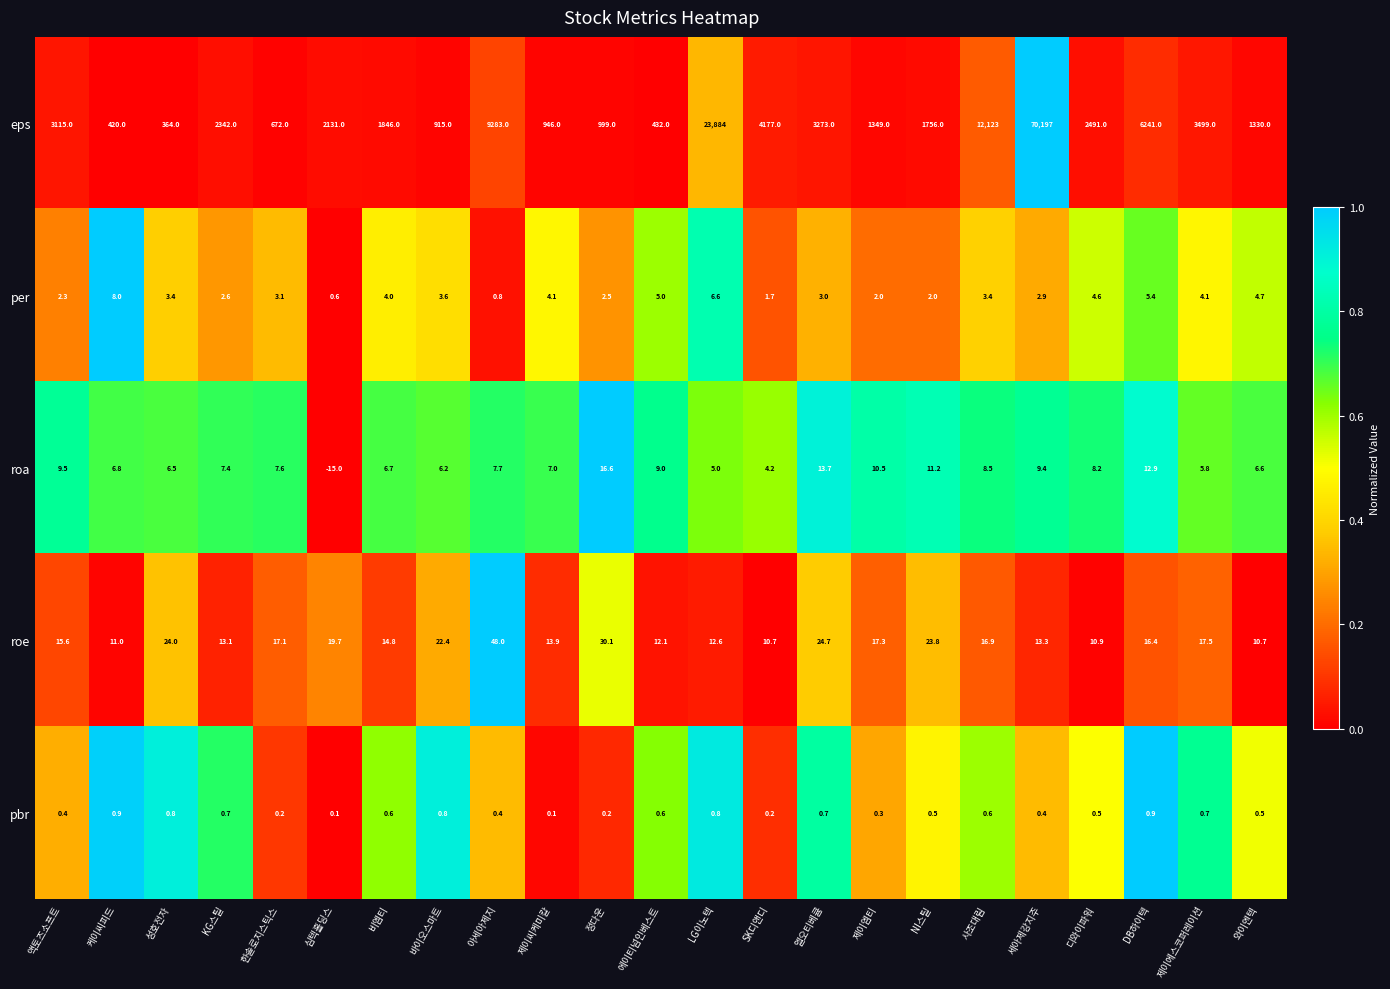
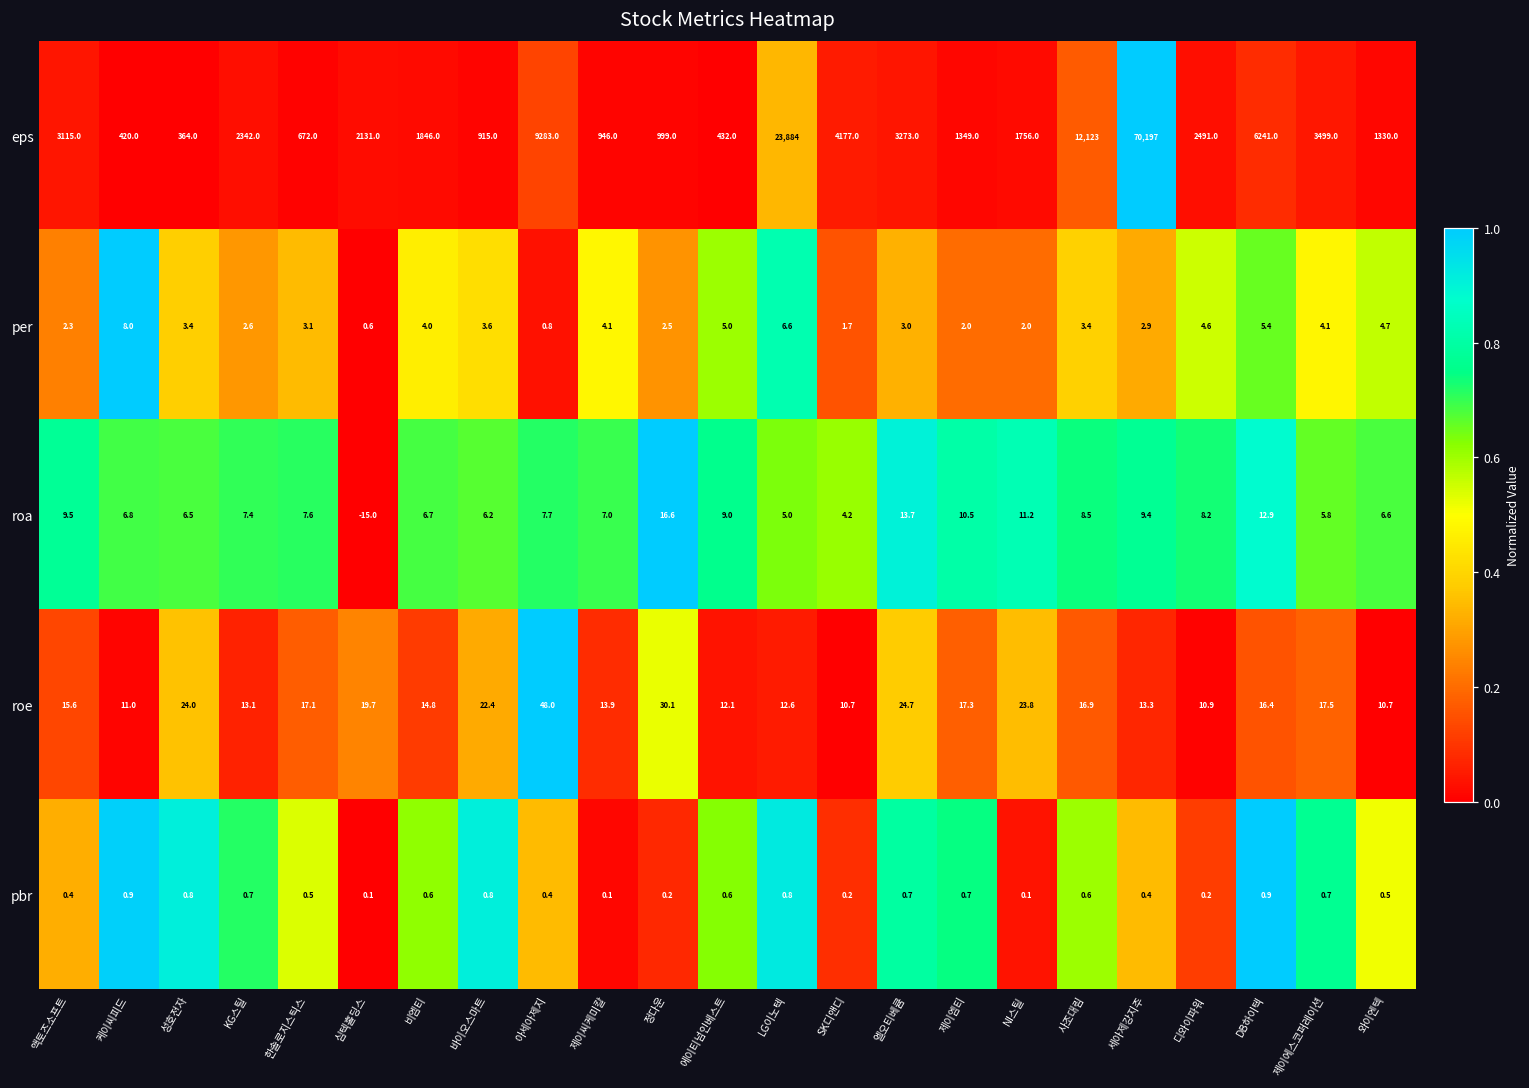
  {
    "eps": {
      "액토즈소프트": "3115.0",
      "케이씨피드": "420.0",
      "성호전자": "364.0",
      "KG스틸": "2342.0",
      "한솔로지스틱스": "672.0",
      "심텍홀딩스": "2131.0",
      "비엠티": "1846.0",
      "바이오스마트": "915.0",
      "아세아제지": "9283.0",
      "제이씨케미칼": "946.0",
      "정다운": "999.0",
      "에이티넘인베스트": "432.0",
      "LG이노텍": "23,884",
      "SK디앤디": "4177.0",
      "엘오티베큠": "3273.0",
      "제이엠티": "1349.0",
      "NI스틸": "1756.0",
      "사조대림": "12,123",
      "세아제강지주": "70,197",
      "디와이파워": "2491.0",
      "DB하이텍": "6241.0",
      "제이에스코퍼레이션": "3499.0",
      "와이엔텍": "1330.0"
    },
    "per": {
      "액토즈소프트": "2.3",
      "케이씨피드": "8.0",
      "성호전자": "3.4",
      "KG스틸": "2.6",
      "한솔로지스틱스": "3.1",
      "심텍홀딩스": "0.6",
      "비엠티": "4.0",
      "바이오스마트": "3.6",
      "아세아제지": "0.8",
      "제이씨케미칼": "4.1",
      "정다운": "2.5",
      "에이티넘인베스트": "5.0",
      "LG이노텍": "6.6",
      "SK디앤디": "1.7",
      "엘오티베큠": "3.0",
      "제이엠티": "2.0",
      "NI스틸": "2.0",
      "사조대림": "3.4",
      "세아제강지주": "2.9",
      "디와이파워": "4.6",
      "DB하이텍": "5.4",
      "제이에스코퍼레이션": "4.1",
      "와이엔텍": "4.7"
    },
    "roa": {
      "액토즈소프트": "9.5",
      "케이씨피드": "6.8",
      "성호전자": "6.5",
      "KG스틸": "7.4",
      "한솔로지스틱스": "7.6",
      "심텍홀딩스": "-15.0",
      "비엠티": "6.7",
      "바이오스마트": "6.2",
      "아세아제지": "7.7",
      "제이씨케미칼": "7.0",
      "정다운": "16.6",
      "에이티넘인베스트": "9.0",
      "LG이노텍": "5.0",
      "SK디앤디": "4.2",
      "엘오티베큠": "13.7",
      "제이엠티": "10.5",
      "NI스틸": "11.2",
      "사조대림": "8.5",
      "세아제강지주": "9.4",
      "디와이파워": "8.2",
      "DB하이텍": "12.9",
      "제이에스코퍼레이션": "5.8",
      "와이엔텍": "6.6"
    },
    "roe": {
      "액토즈소프트": "15.6",
      "케이씨피드": "11.0",
      "성호전자": "24.0",
      "KG스틸": "13.1",
      "한솔로지스틱스": "17.1",
      "심텍홀딩스": "19.7",
      "비엠티": "14.8",
      "바이오스마트": "22.4",
      "아세아제지": "48.0",
      "제이씨케미칼": "13.9",
      "정다운": "30.1",
      "에이티넘인베스트": "12.1",
      "LG이노텍": "12.6",
      "SK디앤디": "10.7",
      "엘오티베큠": "24.7",
      "제이엠티": "17.3",
      "NI스틸": "23.8",
      "사조대림": "16.9",
      "세아제강지주": "13.3",
      "디와이파워": "10.9",
      "DB하이텍": "16.4",
      "제이에스코퍼레이션": "17.5",
      "와이엔텍": "10.7"
    },
    "pbr": {
      "액토즈소프트": "0.4",
      "케이씨피드": "0.9",
      "성호전자": "0.8",
      "KG스틸": "0.7",
-     "한솔로지스틱스": "0.2",
+     "한솔로지스틱스": "0.5",
      "심텍홀딩스": "0.1",
      "비엠티": "0.6",
      "바이오스마트": "0.8",
      "아세아제지": "0.4",
      "제이씨케미칼": "0.1",
      "정다운": "0.2",
      "에이티넘인베스트": "0.6",
      "LG이노텍": "0.8",
      "SK디앤디": "0.2",
      "엘오티베큠": "0.7",
-     "제이엠티": "0.3",
-     "NI스틸": "0.5",
+     "제이엠티": "0.7",
+     "NI스틸": "0.1",
      "사조대림": "0.6",
      "세아제강지주": "0.4",
-     "디와이파워": "0.5",
+     "디와이파워": "0.2",
      "DB하이텍": "0.9",
      "제이에스코퍼레이션": "0.7",
      "와이엔텍": "0.5"
    }
  }
